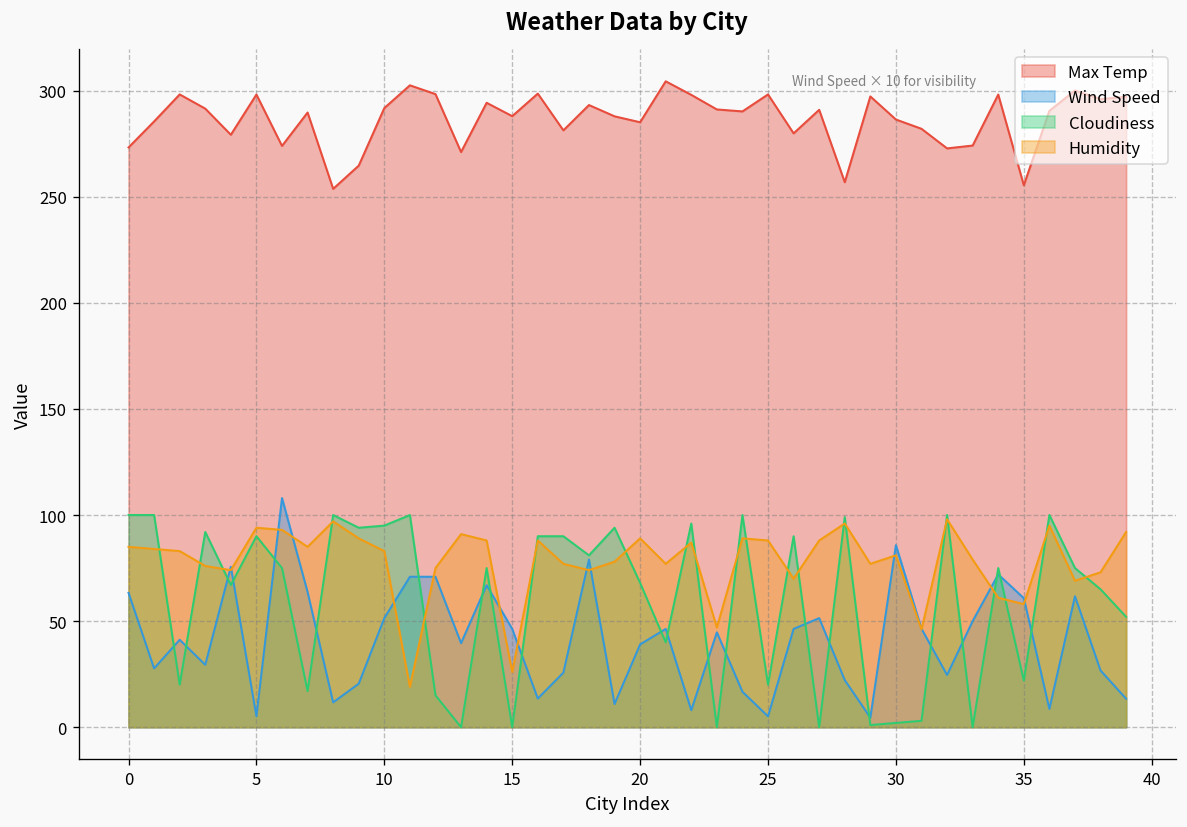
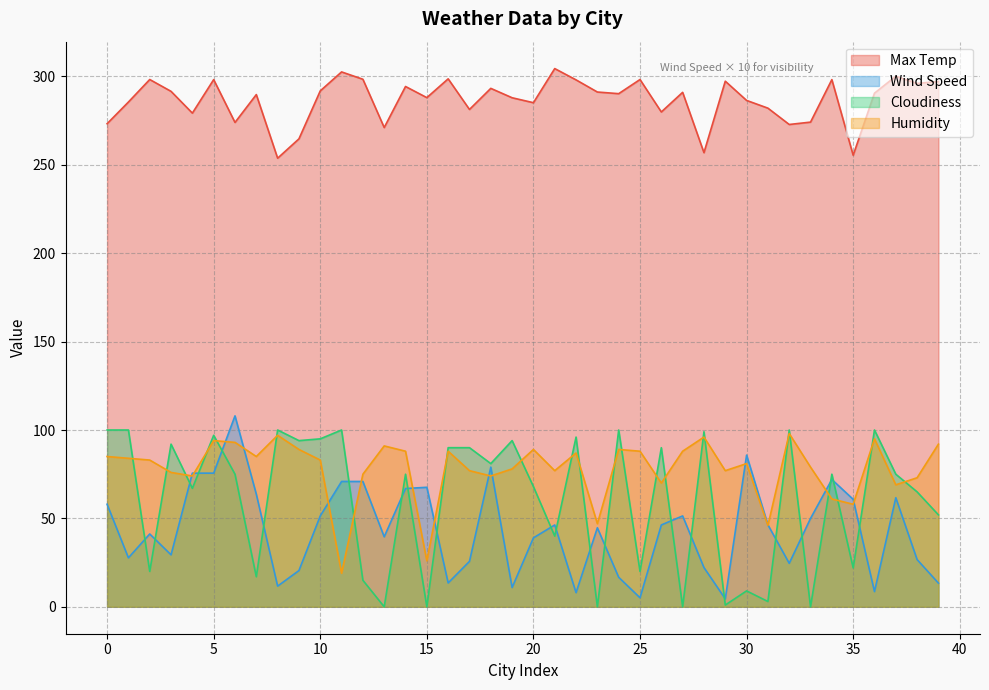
  {
    "Wind Speed": {
-     "0": 63,
-     "5": 5,
+     "0": 58,
+     "5": 76,
      "10": 51,
-     "15": 46,
+     "15": 68,
      "20": 39,
      "25": 5,
      "30": 86,
      "35": 61
    },
    "Cloudiness": {
      "0": 100,
-     "5": 90,
+     "5": 97,
      "10": 95,
      "15": 0,
      "20": 68,
      "25": 20,
-     "30": 2,
+     "30": 9,
      "35": 22
    }
  }
